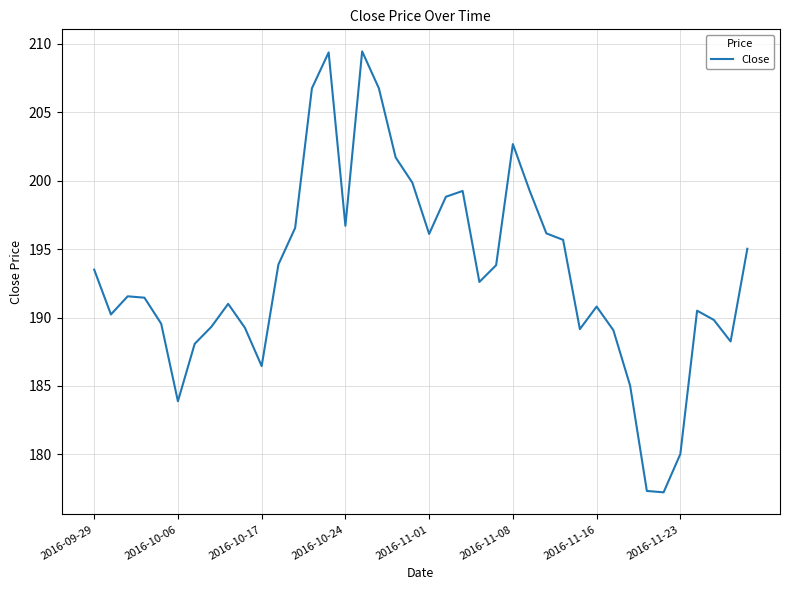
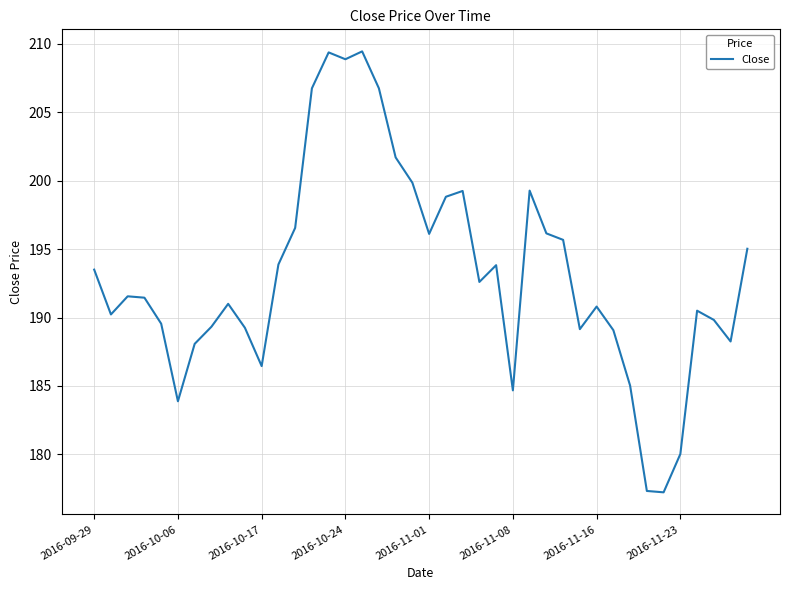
  {
    "2016-09-29": 193.5,
    "2016-10-06": 183.9,
    "2016-10-17": 186.4,
-   "2016-10-24": 196.7,
+   "2016-10-24": 208.9,
    "2016-11-01": 196.1,
-   "2016-11-08": 202.7,
+   "2016-11-08": 184.7,
    "2016-11-16": 190.8,
    "2016-11-23": 180.0
  }
